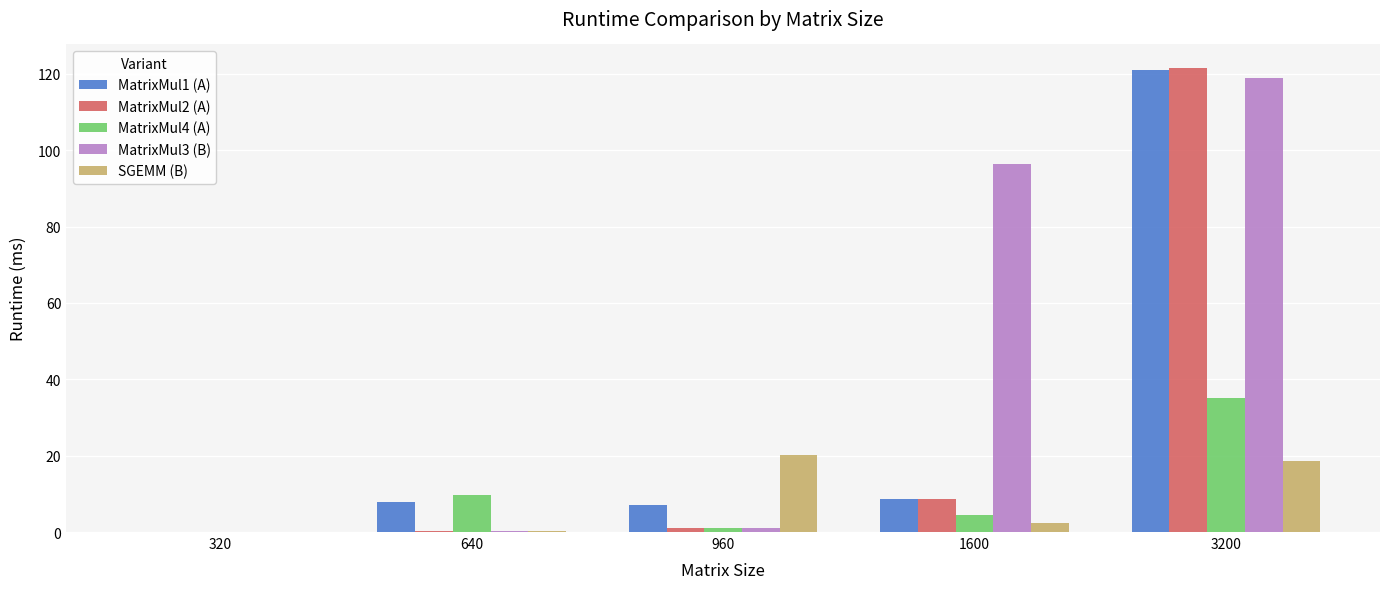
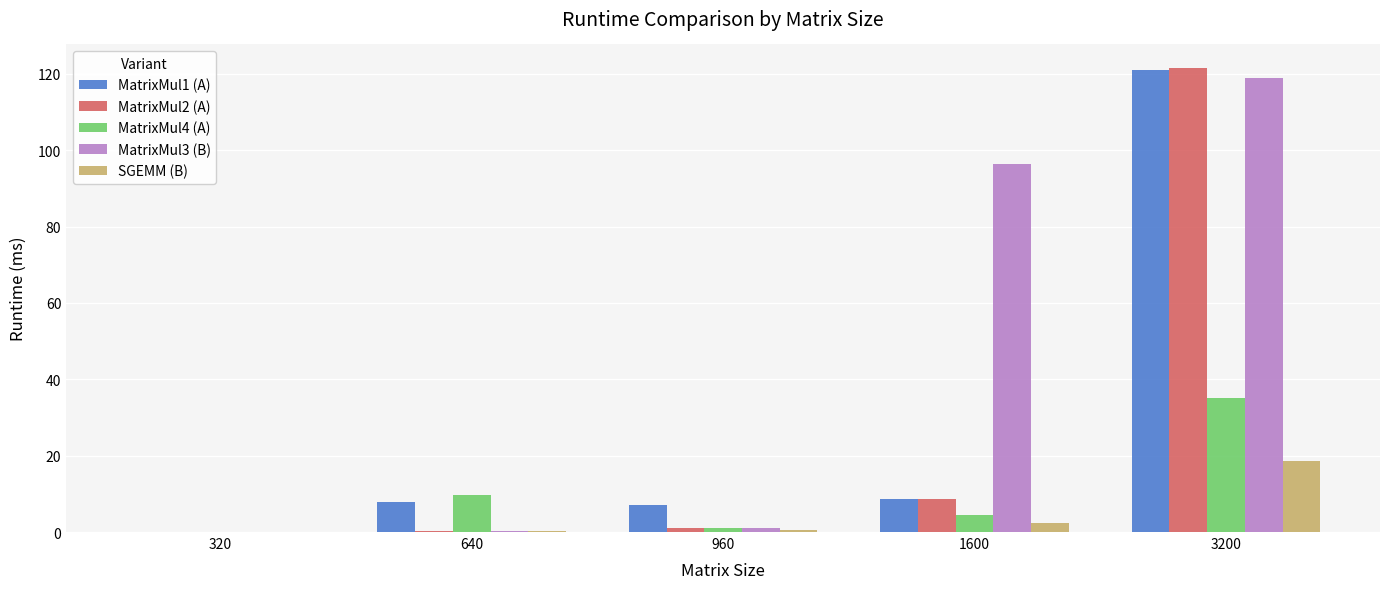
  {
    "MatrixMul1 (A)": {
      "640": 8,
      "960": 7,
      "1600": 9,
      "3200": 121
    },
    "MatrixMul2 (A)": {
      "960": 1,
      "1600": 9,
      "3200": 122
    },
    "MatrixMul4 (A)": {
      "640": 10,
      "960": 1,
      "1600": 4,
      "3200": 35
    },
    "MatrixMul3 (B)": {
      "960": 1,
      "1600": 96,
      "3200": 119
    },
    "SGEMM (B)": {
-     "960": 20,
+     "960": 0,
      "1600": 2,
      "3200": 19
    }
  }
